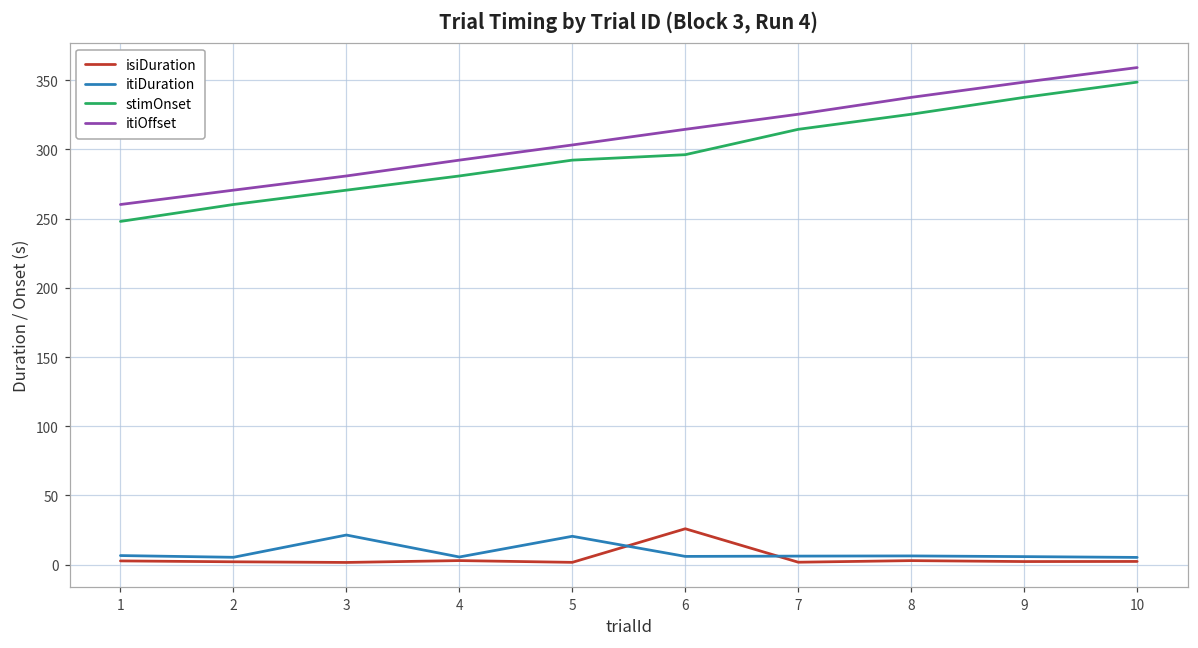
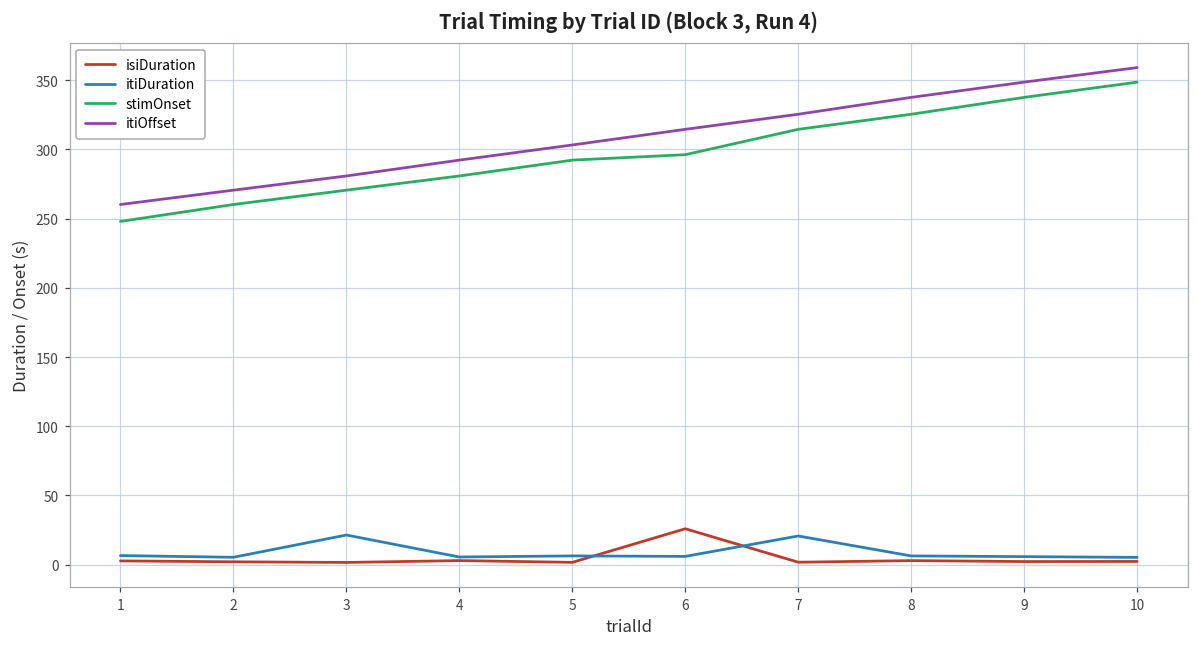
  {
    "isiDuration": {
      "1": 3,
      "2": 2,
      "3": 2,
      "4": 3,
      "5": 2,
      "6": 26,
      "7": 2,
      "8": 3,
      "9": 2,
      "10": 2
    },
    "itiDuration": {
      "1": 7,
      "2": 5,
      "3": 21,
      "4": 6,
-     "5": 20,
+     "5": 6,
      "6": 6,
-     "7": 6,
+     "7": 21,
      "8": 6,
      "9": 6,
      "10": 5
    },
    "stimOnset": {
      "1": 248,
      "2": 260,
      "3": 271,
      "4": 281,
      "5": 292,
      "6": 296,
      "7": 315,
      "8": 325,
      "9": 338,
      "10": 349
    },
    "itiOffset": {
      "1": 260,
      "2": 271,
      "3": 281,
      "4": 292,
      "5": 303,
      "6": 315,
      "7": 325,
      "8": 338,
      "9": 349,
      "10": 359
    }
  }
